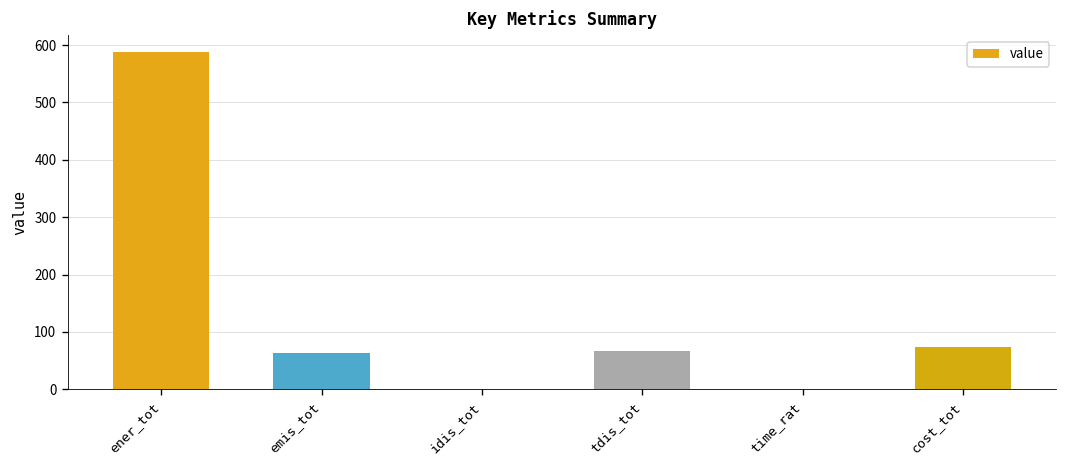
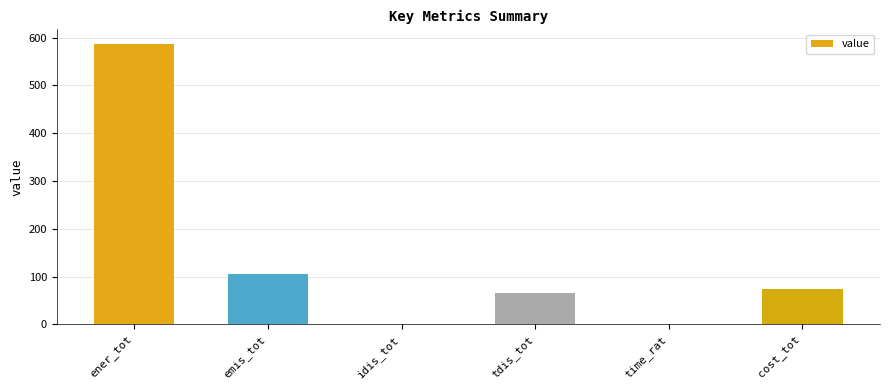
  {
    "ener_tot": 590,
-   "emis_tot": 60,
+   "emis_tot": 110,
    "idis_tot": 0,
    "tdis_tot": 70,
    "cost_tot": 70
  }
